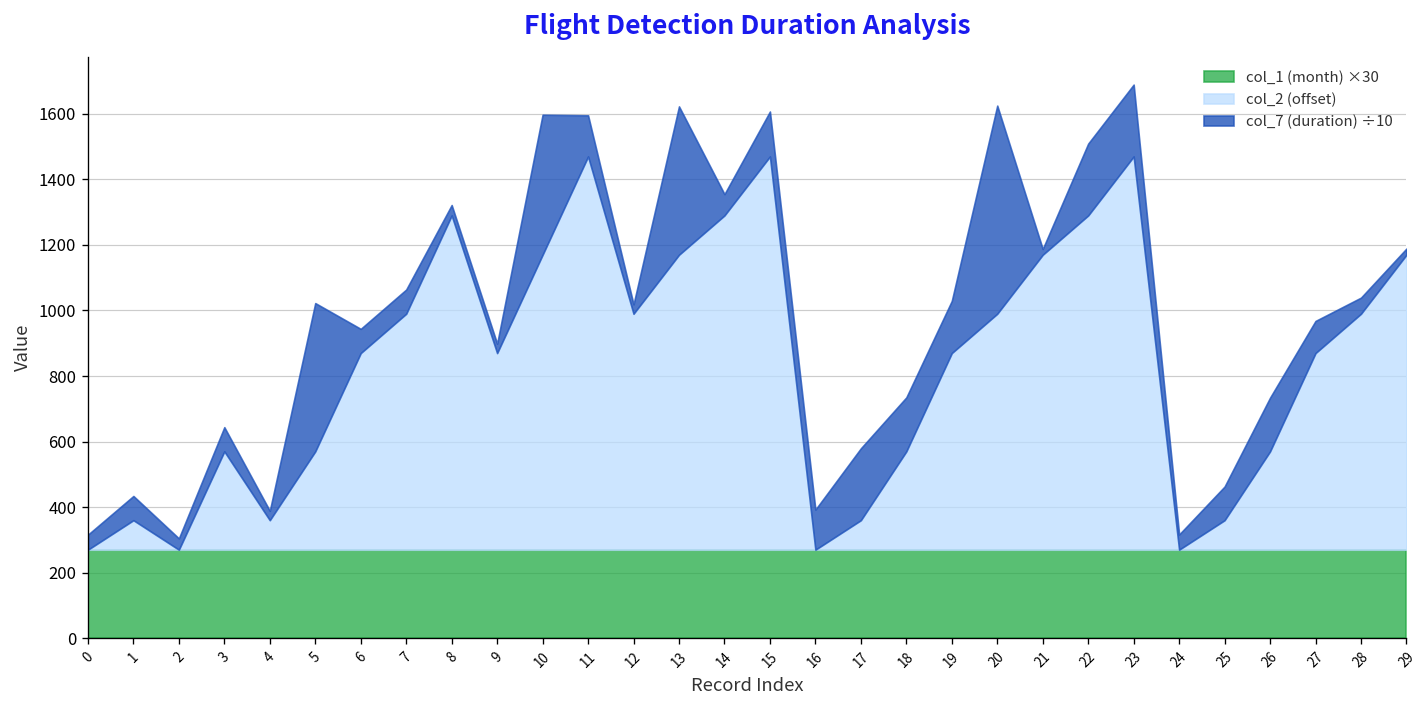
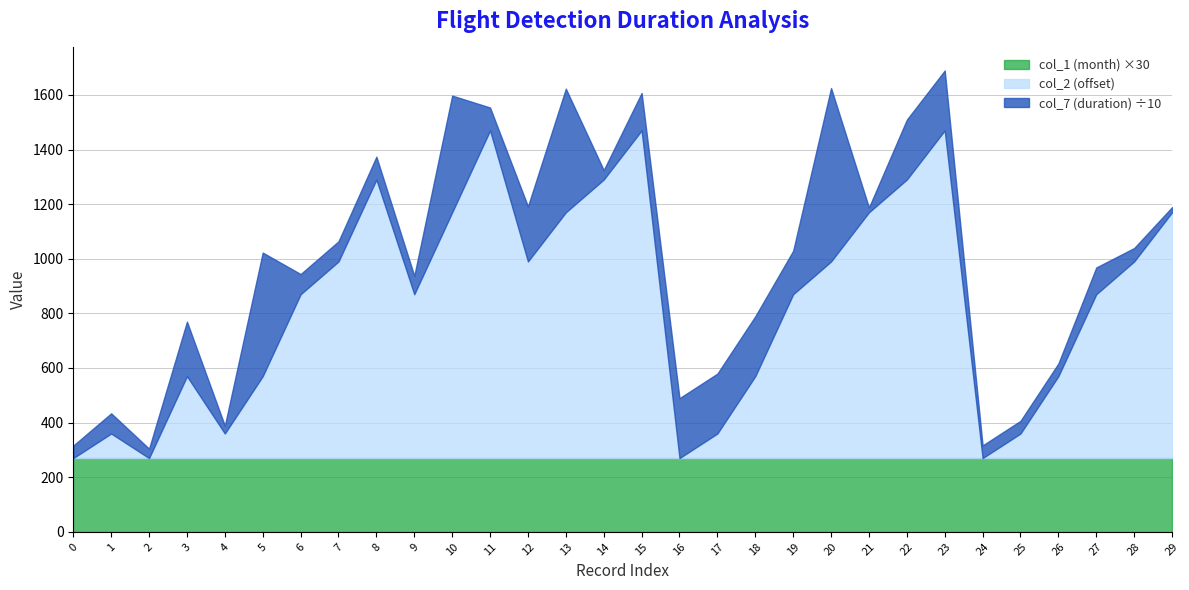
  {
    "col_1 (month) ×30": {
      "1": 270,
      "3": 270,
      "4": 270,
      "5": 270,
      "6": 270,
      "7": 270,
      "8": 270,
      "9": 270,
      "10": 270,
      "11": 270,
      "12": 270,
      "13": 270,
      "14": 270,
      "15": 270,
      "17": 270,
      "18": 270,
      "19": 270,
      "20": 270,
      "21": 270,
      "22": 270,
      "23": 270,
      "25": 270,
      "26": 270,
      "27": 270,
      "28": 270,
      "29": 270
    },
    "col_2 (offset)": {
      "1": 90,
      "3": 300,
      "4": 90,
      "5": 300,
      "6": 600,
      "7": 720,
      "8": 1020,
      "9": 600,
      "10": 900,
      "11": 1200,
      "12": 720,
      "13": 900,
      "14": 1020,
      "15": 1200,
      "17": 90,
      "18": 300,
      "19": 600,
      "20": 720,
      "21": 900,
      "22": 1020,
      "23": 1200,
      "25": 90,
      "26": 300,
      "27": 600,
      "28": 720,
      "29": 900
    },
    "col_7 (duration) ÷10": {
      "0": 50,
      "1": 70,
      "2": 30,
-     "3": 70,
+     "3": 200,
      "4": 30,
      "5": 450,
      "6": 70,
      "7": 70,
-     "8": 30,
-     "9": 30,
+     "8": 80,
+     "9": 70,
      "10": 430,
-     "11": 130,
-     "12": 30,
+     "11": 80,
+     "12": 200,
      "13": 450,
-     "14": 70,
+     "14": 30,
      "15": 140,
-     "16": 120,
+     "16": 220,
      "17": 220,
-     "18": 160,
+     "18": 220,
      "19": 160,
      "20": 640,
      "21": 20,
      "22": 220,
      "23": 220,
      "24": 50,
-     "25": 100,
-     "26": 160,
+     "25": 50,
+     "26": 50,
      "27": 100,
      "28": 50,
      "29": 20
    }
  }
